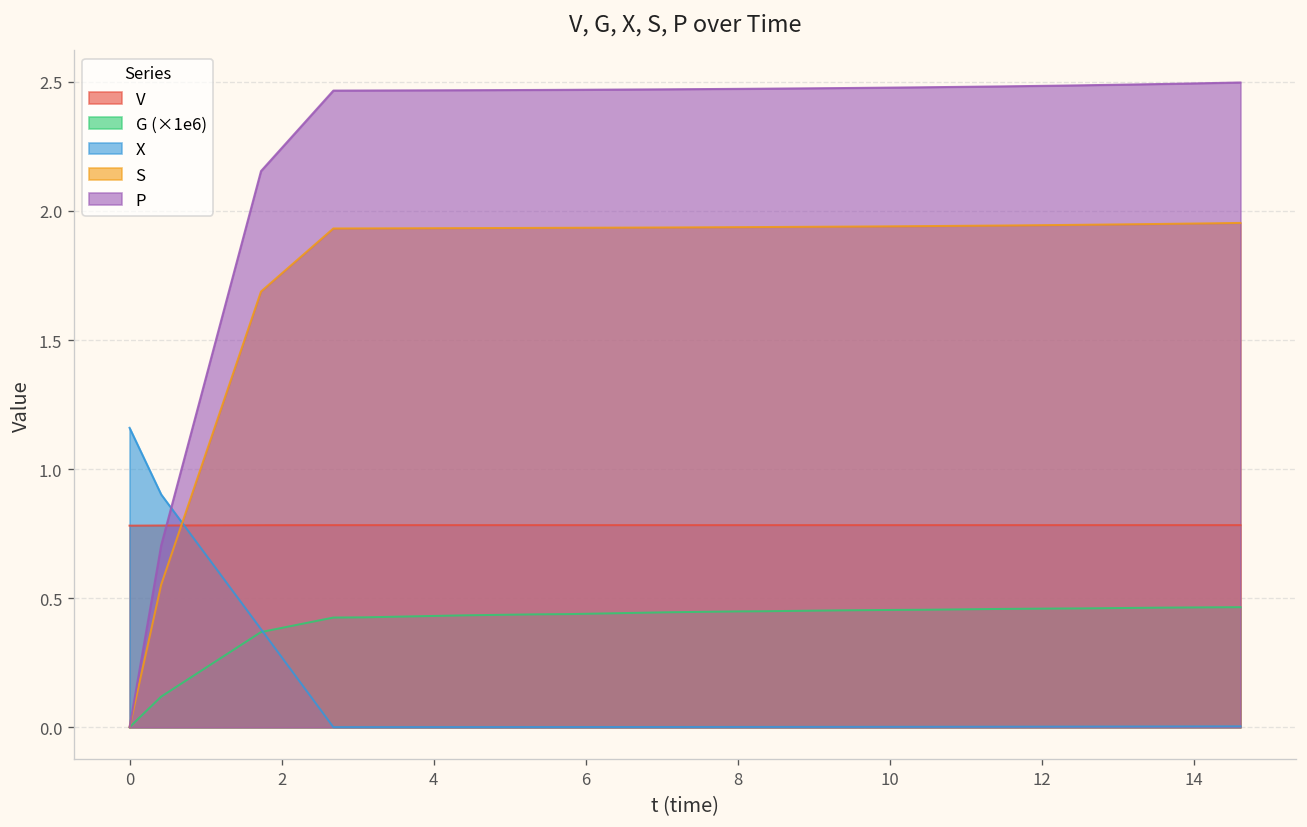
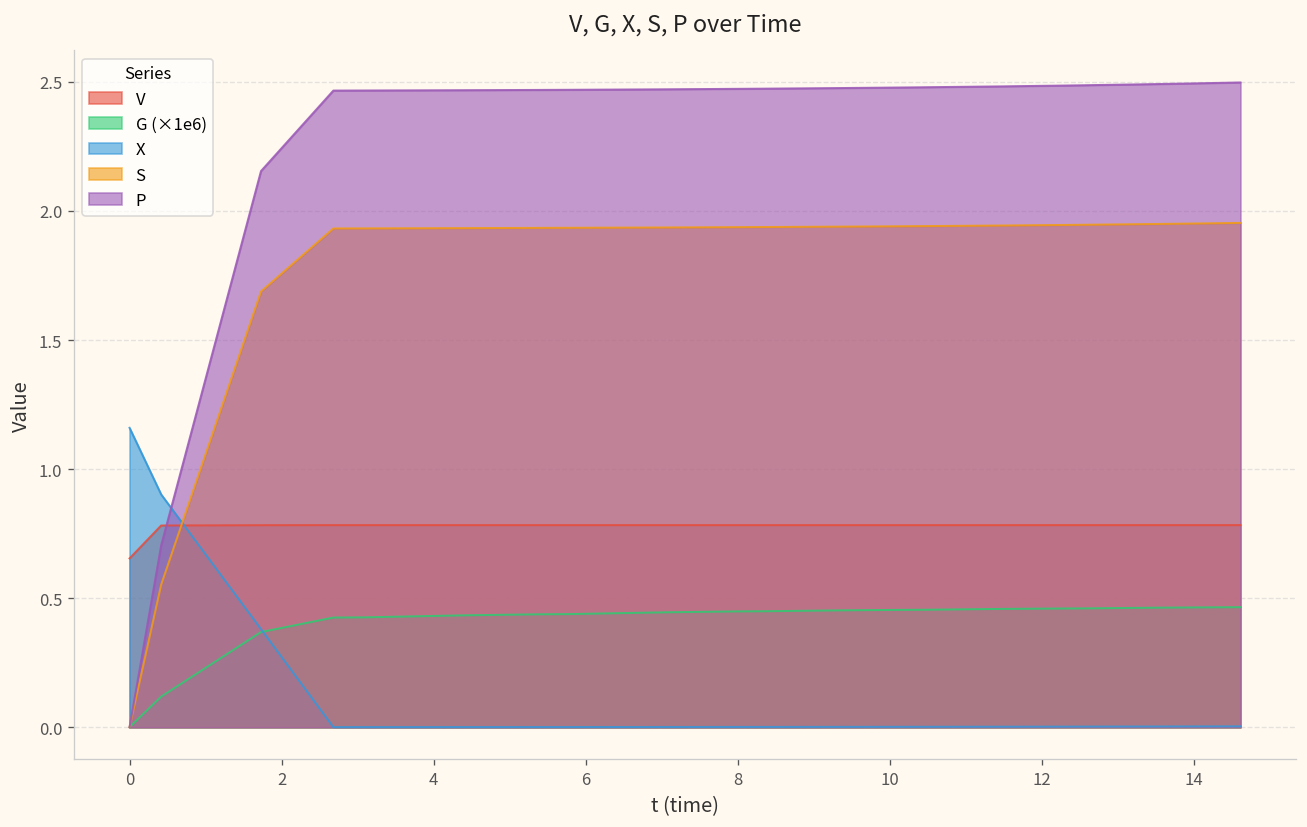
  {
    "V": {
-     "0": 0.78
+     "0": 0.65
    },
    "X": {
      "0": 1.16
    }
  }
